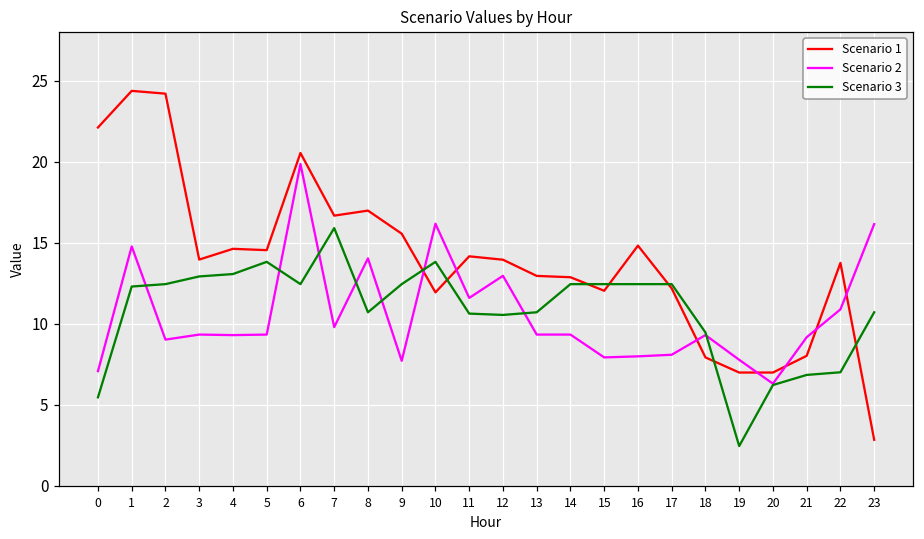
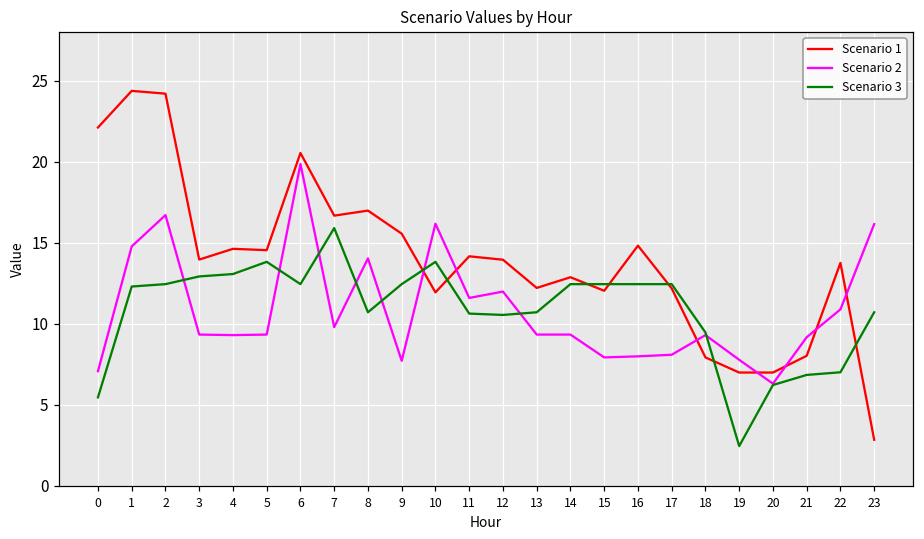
  {
    "Scenario 1": {
      "0": 22.1,
      "1": 24.4,
      "2": 24.2,
      "3": 14.0,
      "4": 14.6,
      "5": 14.6,
      "6": 20.5,
      "7": 16.7,
      "8": 17.0,
      "9": 15.6,
      "10": 11.9,
      "11": 14.2,
      "12": 14.0,
-     "13": 13.0,
+     "13": 12.2,
      "14": 12.9,
      "15": 12.0,
      "16": 14.8,
      "17": 12.2,
      "18": 7.9,
      "19": 7.0,
      "20": 7.0,
      "21": 8.0,
      "22": 13.8,
      "23": 2.8
    },
    "Scenario 2": {
      "0": 7.1,
      "1": 14.8,
-     "2": 9.0,
+     "2": 16.7,
      "3": 9.3,
      "4": 9.3,
      "5": 9.3,
      "6": 19.9,
      "7": 9.8,
      "8": 14.0,
      "9": 7.7,
      "10": 16.2,
      "11": 11.6,
-     "12": 13.0,
+     "12": 12.0,
      "13": 9.3,
      "14": 9.3,
      "15": 7.9,
      "16": 8.0,
      "17": 8.1,
      "19": 7.8,
      "21": 9.2,
      "22": 10.9,
      "23": 16.2
    },
    "Scenario 3": {
      "0": 5.5,
      "1": 12.3,
      "2": 12.5,
      "3": 12.9,
      "4": 13.1,
      "5": 13.8,
      "6": 12.5,
      "7": 15.9,
      "8": 10.7,
      "9": 12.5,
      "10": 13.8,
      "11": 10.6,
      "12": 10.6,
      "13": 10.7,
      "14": 12.5,
      "15": 12.5,
      "16": 12.5,
      "17": 12.5,
      "19": 2.5,
      "21": 6.8,
      "22": 7.0,
      "23": 10.7
    }
  }
